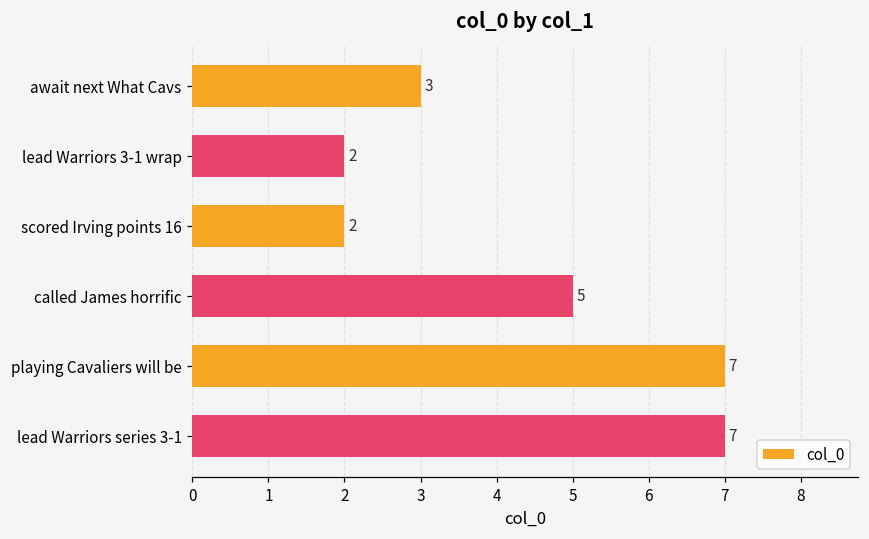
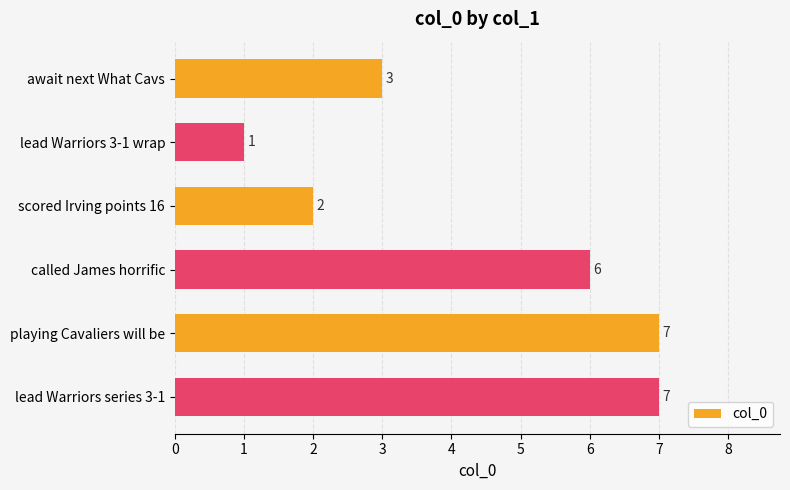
  {
    "await next What Cavs": 3,
-   "lead Warriors 3-1 wrap": 2,
+   "lead Warriors 3-1 wrap": 1,
    "scored Irving points 16": 2,
-   "called James horrific": 5,
+   "called James horrific": 6,
    "playing Cavaliers will be": 7,
    "lead Warriors series 3-1": 7
  }
